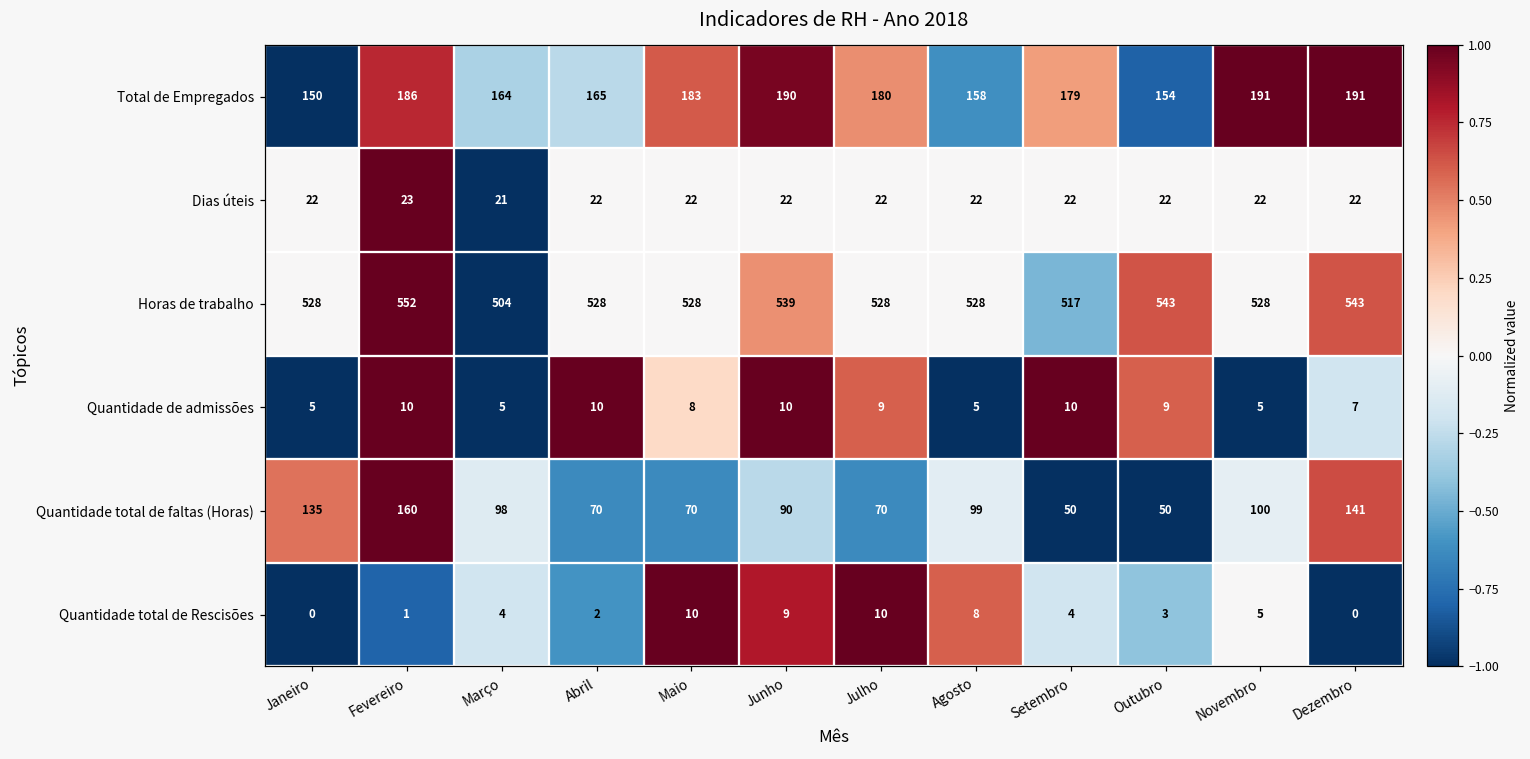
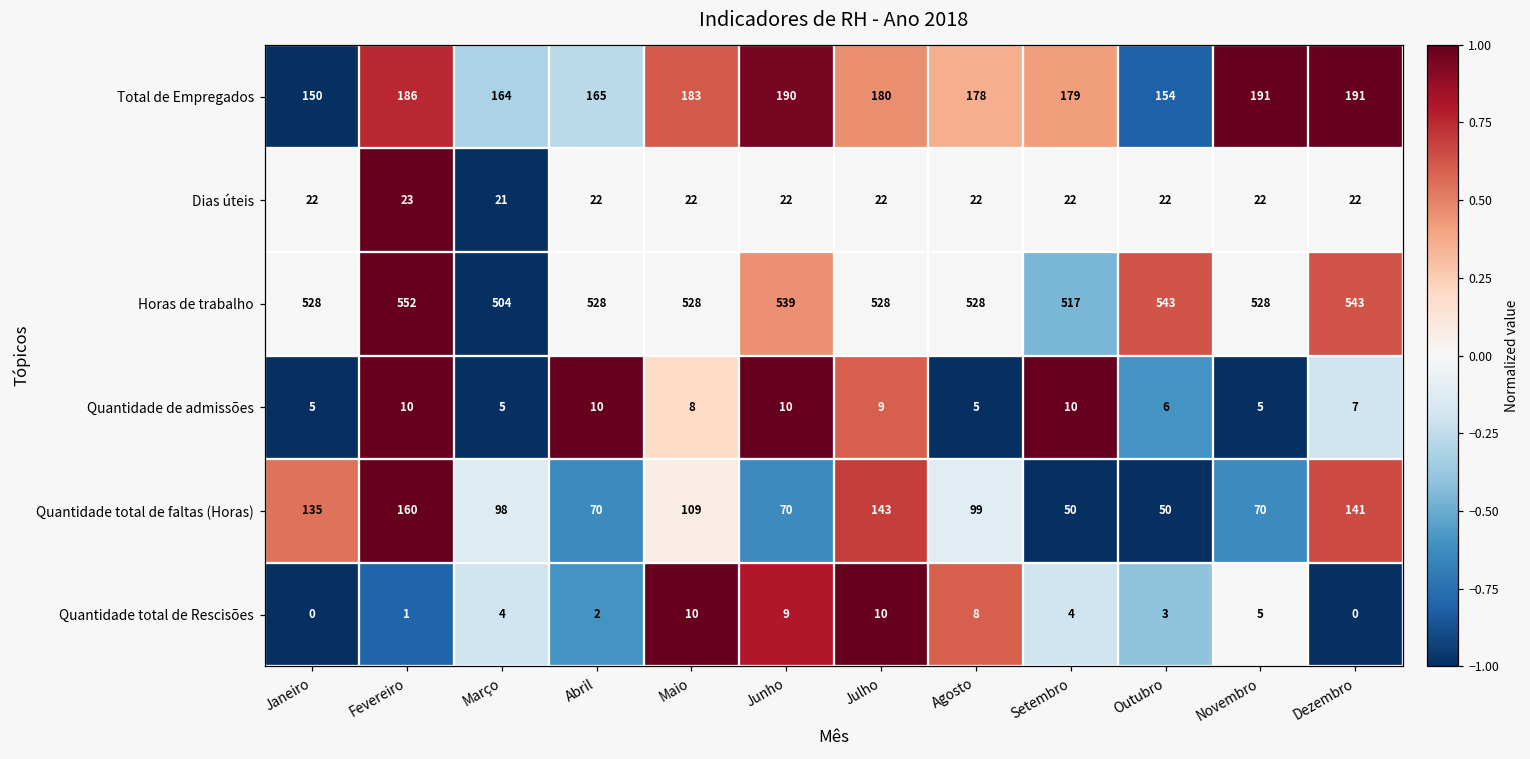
  {
    "Total de Empregados": {
      "Janeiro": 150,
      "Fevereiro": 186,
      "Março": 164,
      "Abril": 165,
      "Maio": 183,
      "Junho": 190,
      "Julho": 180,
-     "Agosto": 158,
+     "Agosto": 178,
      "Setembro": 179,
      "Outubro": 154,
      "Novembro": 191,
      "Dezembro": 191
    },
    "Dias úteis": {
      "Janeiro": 22,
      "Fevereiro": 23,
      "Março": 21,
      "Abril": 22,
      "Maio": 22,
      "Junho": 22,
      "Julho": 22,
      "Agosto": 22,
      "Setembro": 22,
      "Outubro": 22,
      "Novembro": 22,
      "Dezembro": 22
    },
    "Horas de trabalho": {
      "Janeiro": 528,
      "Fevereiro": 552,
      "Março": 504,
      "Abril": 528,
      "Maio": 528,
      "Junho": 539,
      "Julho": 528,
      "Agosto": 528,
      "Setembro": 517,
      "Outubro": 543,
      "Novembro": 528,
      "Dezembro": 543
    },
    "Quantidade de admissões": {
      "Janeiro": 5,
      "Fevereiro": 10,
      "Março": 5,
      "Abril": 10,
      "Maio": 8,
      "Junho": 10,
      "Julho": 9,
      "Agosto": 5,
      "Setembro": 10,
-     "Outubro": 9,
+     "Outubro": 6,
      "Novembro": 5,
      "Dezembro": 7
    },
    "Quantidade total de faltas (Horas)": {
      "Janeiro": 135,
      "Fevereiro": 160,
      "Março": 98,
      "Abril": 70,
-     "Maio": 70,
-     "Junho": 90,
-     "Julho": 70,
+     "Maio": 109,
+     "Junho": 70,
+     "Julho": 143,
      "Agosto": 99,
      "Setembro": 50,
      "Outubro": 50,
-     "Novembro": 100,
+     "Novembro": 70,
      "Dezembro": 141
    },
    "Quantidade total de Rescisões": {
      "Janeiro": 0,
      "Fevereiro": 1,
      "Março": 4,
      "Abril": 2,
      "Maio": 10,
      "Junho": 9,
      "Julho": 10,
      "Agosto": 8,
      "Setembro": 4,
      "Outubro": 3,
      "Novembro": 5,
      "Dezembro": 0
    }
  }
